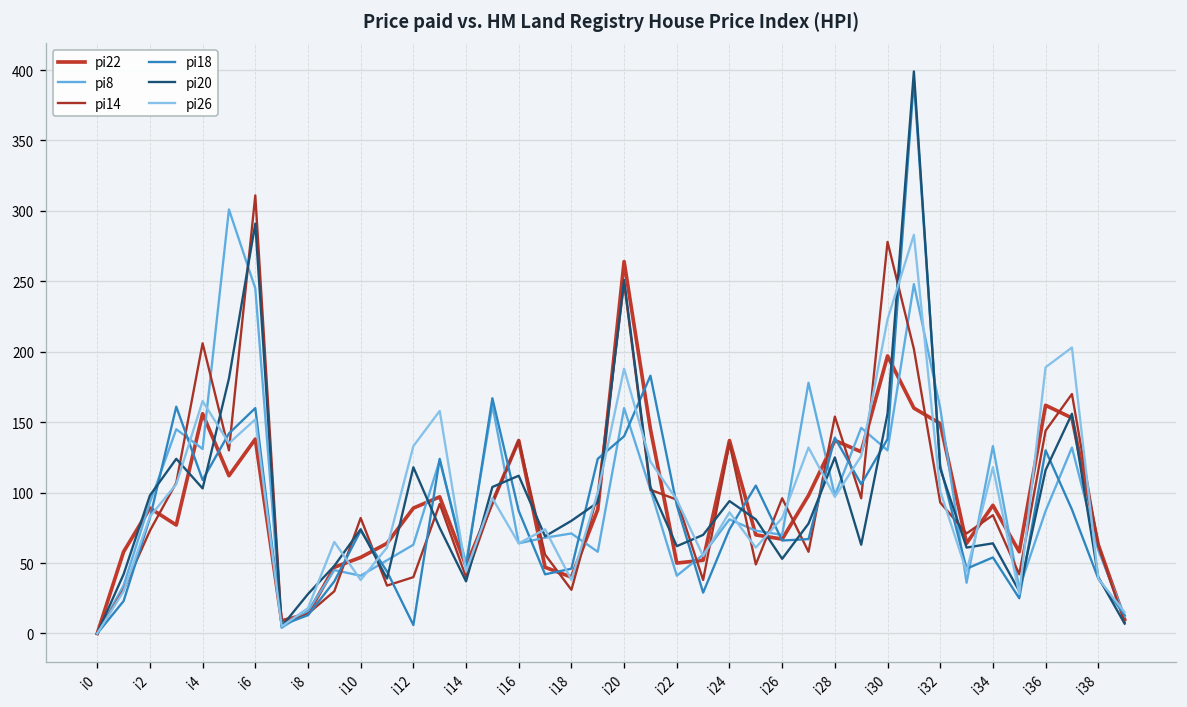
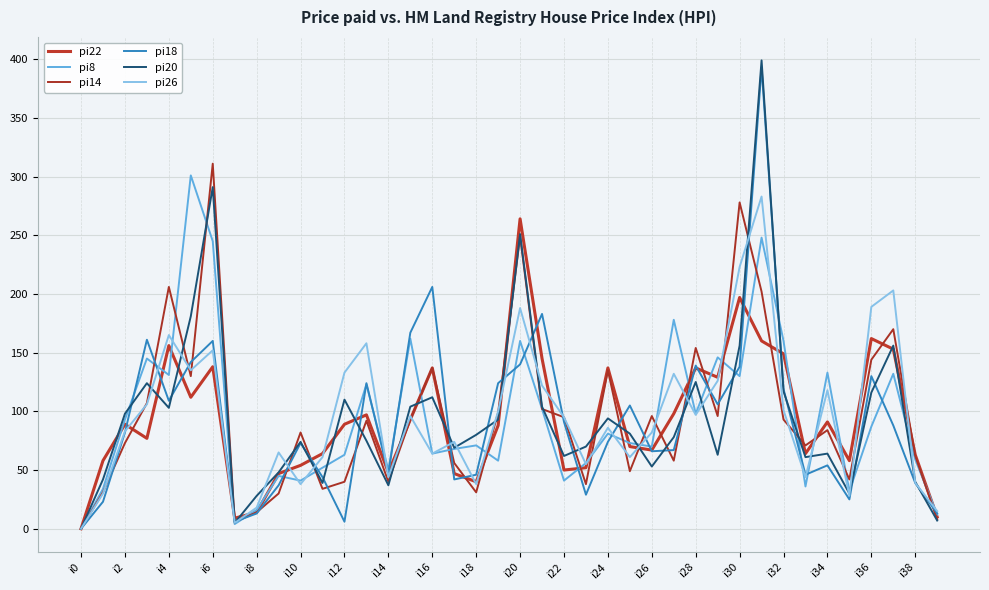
  {
    "pi18": {
      "i4": 109,
      "i6": 160,
      "i12": 6,
-     "i16": 87,
+     "i16": 206,
      "i18": 46,
      "i20": 140,
      "i22": 91,
      "i24": 74,
      "i30": 138,
      "i34": 54,
      "i36": 130
    },
    "pi20": {
      "i2": 98,
      "i4": 103,
      "i6": 291,
      "i8": 28,
-     "i12": 118,
+     "i12": 110,
      "i14": 37,
      "i16": 112,
      "i18": 80,
      "i22": 62,
      "i24": 94,
      "i26": 53,
      "i28": 125,
      "i30": 156,
      "i34": 64,
      "i36": 116
    }
  }
